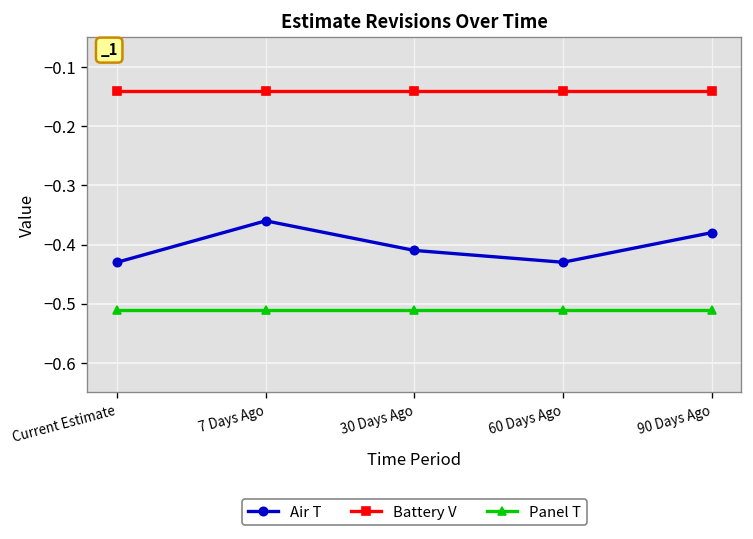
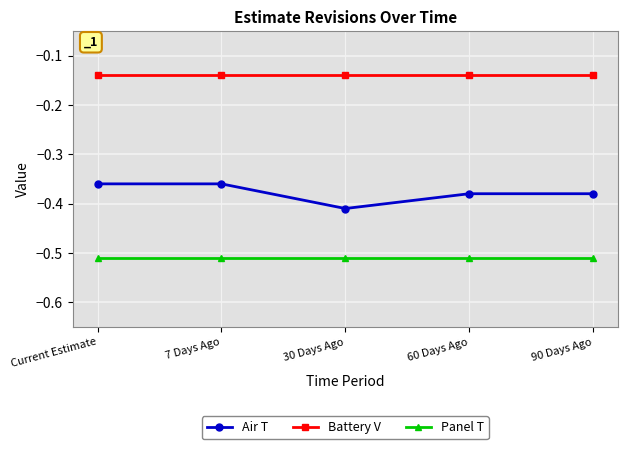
  {
    "Air T": {
-     "Current Estimate": -0.43,
+     "Current Estimate": -0.36,
      "7 Days Ago": -0.36,
      "30 Days Ago": -0.41,
-     "60 Days Ago": -0.43,
+     "60 Days Ago": -0.38,
      "90 Days Ago": -0.38
    },
    "Battery V": {
      "Current Estimate": -0.14,
      "7 Days Ago": -0.14,
      "30 Days Ago": -0.14,
      "60 Days Ago": -0.14,
      "90 Days Ago": -0.14
    },
    "Panel T": {
      "Current Estimate": -0.51,
      "7 Days Ago": -0.51,
      "30 Days Ago": -0.51,
      "60 Days Ago": -0.51,
      "90 Days Ago": -0.51
    }
  }
